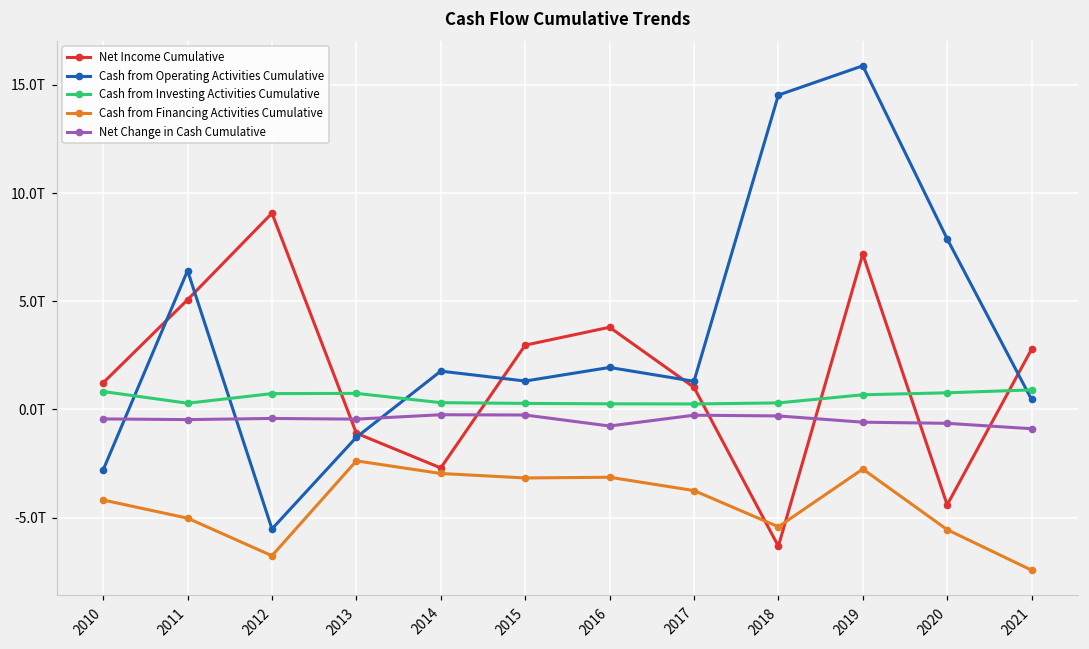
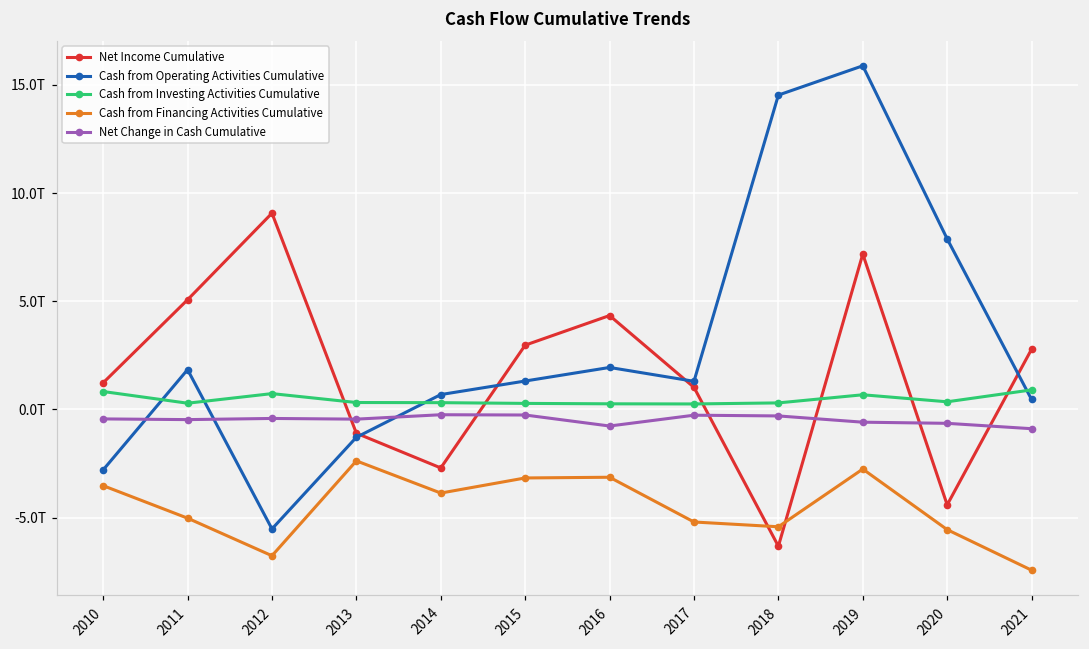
  {
    "Net Income Cumulative": {
      "2010": "1.2T",
      "2011": "5.1T",
      "2012": "9.1T",
      "2013": "-1.1T",
      "2014": "-2.7T",
      "2015": "3.0T",
-     "2016": "3.8T",
+     "2016": "4.3T",
      "2017": "1.0T",
      "2018": "-6.3T",
      "2019": "7.2T",
      "2020": "-4.4T",
      "2021": "2.8T"
    },
    "Cash from Operating Activities Cumulative": {
      "2010": "-2.8T",
-     "2011": "6.4T",
+     "2011": "1.8T",
      "2012": "-5.5T",
      "2013": "-1.3T",
-     "2014": "1.8T",
+     "2014": "0.7T",
      "2015": "1.3T",
      "2016": "1.9T",
      "2017": "1.3T",
      "2018": "14.5T",
      "2019": "15.9T",
      "2020": "7.9T",
      "2021": "0.5T"
    },
    "Cash from Investing Activities Cumulative": {
      "2010": "0.8T",
      "2011": "0.3T",
      "2012": "0.7T",
-     "2013": "0.7T",
+     "2013": "0.3T",
      "2014": "0.3T",
      "2015": "0.3T",
      "2016": "0.3T",
      "2017": "0.3T",
      "2018": "0.3T",
      "2019": "0.7T",
-     "2020": "0.8T",
+     "2020": "0.4T",
      "2021": "0.9T"
    },
    "Cash from Financing Activities Cumulative": {
-     "2010": "-4.2T",
+     "2010": "-3.5T",
      "2011": "-5.0T",
      "2012": "-6.8T",
      "2013": "-2.4T",
-     "2014": "-3.0T",
+     "2014": "-3.9T",
      "2015": "-3.2T",
      "2016": "-3.1T",
-     "2017": "-3.7T",
+     "2017": "-5.2T",
      "2018": "-5.4T",
      "2019": "-2.8T",
      "2020": "-5.6T",
      "2021": "-7.4T"
    },
    "Net Change in Cash Cumulative": {
      "2010": "-0.4T",
      "2011": "-0.5T",
      "2012": "-0.4T",
      "2013": "-0.4T",
      "2014": "-0.2T",
      "2015": "-0.3T",
      "2016": "-0.8T",
      "2017": "-0.3T",
      "2018": "-0.3T",
      "2019": "-0.6T",
      "2020": "-0.6T",
      "2021": "-0.9T"
    }
  }
